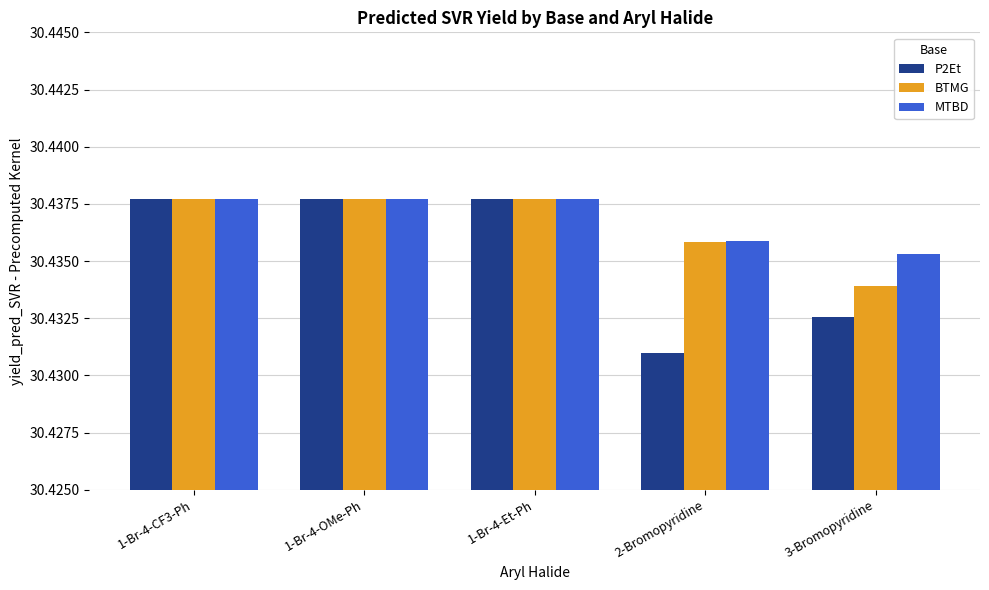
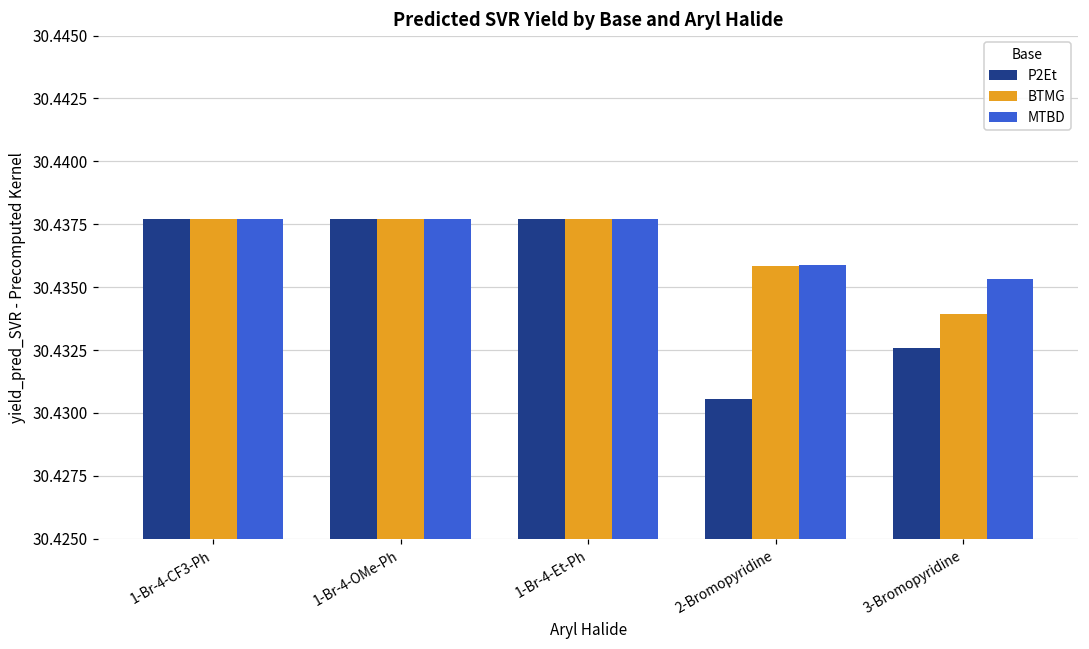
  {
    "P2Et": {
      "1-Br-4-CF3-Ph": 30.4377,
      "1-Br-4-OMe-Ph": 30.4377,
      "1-Br-4-Et-Ph": 30.4377,
-     "2-Bromopyridine": 30.4310,
+     "2-Bromopyridine": 30.4306,
      "3-Bromopyridine": 30.4326
    },
    "BTMG": {
      "1-Br-4-CF3-Ph": 30.4377,
      "1-Br-4-OMe-Ph": 30.4377,
      "1-Br-4-Et-Ph": 30.4377,
      "2-Bromopyridine": 30.4358,
      "3-Bromopyridine": 30.4339
    },
    "MTBD": {
      "1-Br-4-CF3-Ph": 30.4377,
      "1-Br-4-OMe-Ph": 30.4377,
      "1-Br-4-Et-Ph": 30.4377,
      "2-Bromopyridine": 30.4359,
      "3-Bromopyridine": 30.4353
    }
  }
